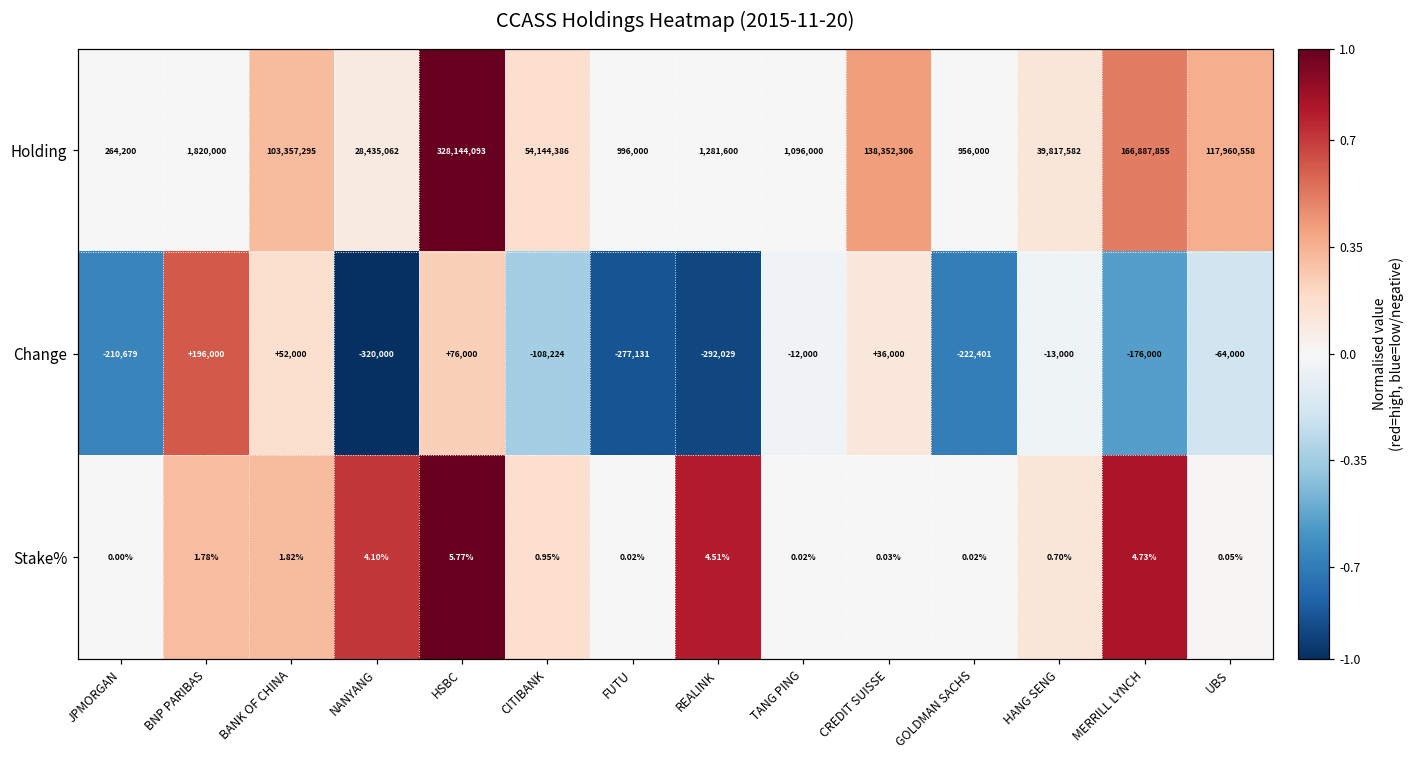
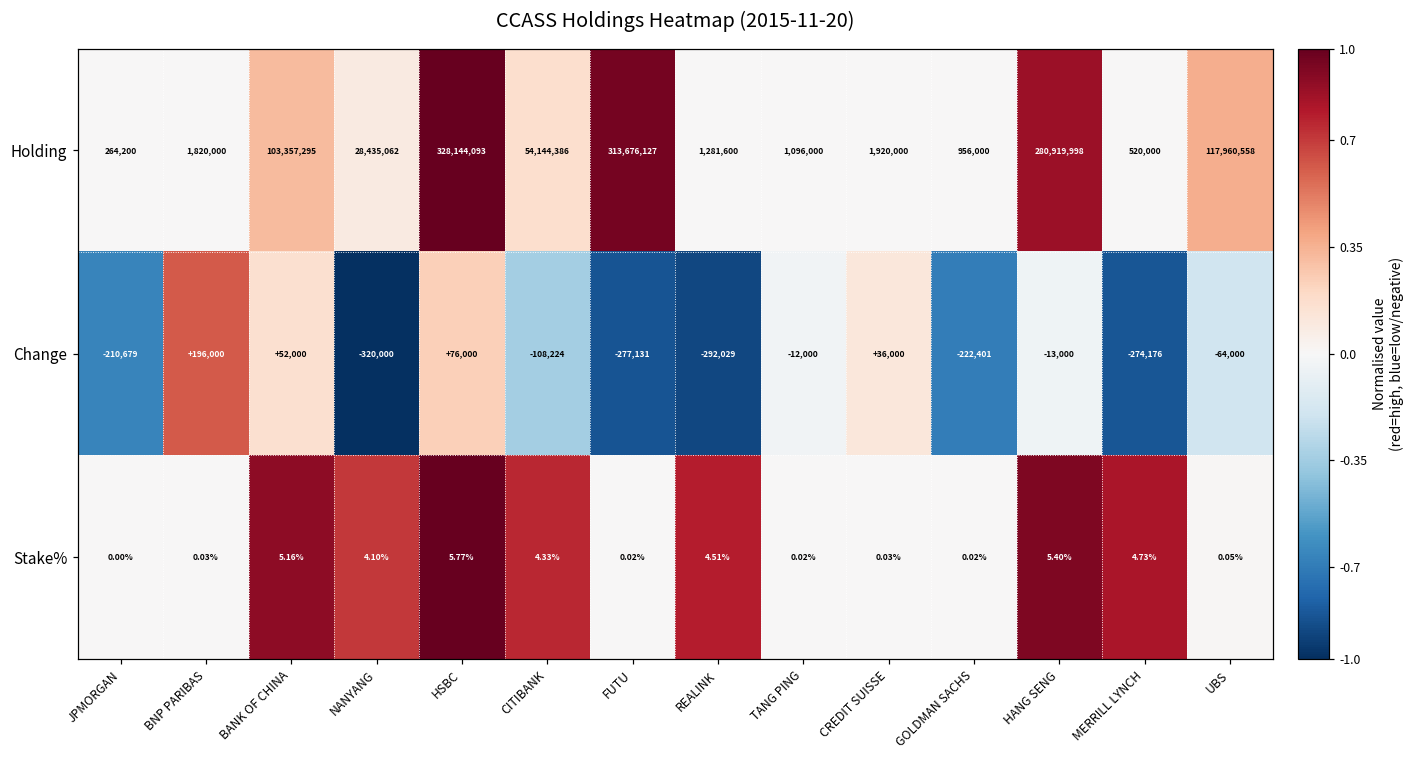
  {
    "Holding": {
      "JPMORGAN": "264,200",
      "BNP PARIBAS": "1,820,000",
      "BANK OF CHINA": "103,357,295",
      "NANYANG": "28,435,062",
      "HSBC": "328,144,093",
      "CITIBANK": "54,144,386",
-     "FUTU": "996,000",
+     "FUTU": "313,676,127",
      "REALINK": "1,281,600",
      "TANG PING": "1,096,000",
-     "CREDIT SUISSE": "138,352,306",
+     "CREDIT SUISSE": "1,920,000",
      "GOLDMAN SACHS": "956,000",
-     "HANG SENG": "39,817,582",
-     "MERRILL LYNCH": "166,887,855",
+     "HANG SENG": "280,919,998",
+     "MERRILL LYNCH": "520,000",
      "UBS": "117,960,558"
    },
    "Change": {
      "JPMORGAN": "-210,679",
      "BNP PARIBAS": "+196,000",
      "BANK OF CHINA": "+52,000",
      "NANYANG": "-320,000",
      "HSBC": "+76,000",
      "CITIBANK": "-108,224",
      "FUTU": "-277,131",
      "REALINK": "-292,029",
      "TANG PING": "-12,000",
      "CREDIT SUISSE": "+36,000",
      "GOLDMAN SACHS": "-222,401",
      "HANG SENG": "-13,000",
-     "MERRILL LYNCH": "-176,000",
+     "MERRILL LYNCH": "-274,176",
      "UBS": "-64,000"
    },
    "Stake%": {
      "JPMORGAN": "0.00%",
-     "BNP PARIBAS": "1.78%",
-     "BANK OF CHINA": "1.82%",
+     "BNP PARIBAS": "0.03%",
+     "BANK OF CHINA": "5.16%",
      "NANYANG": "4.10%",
      "HSBC": "5.77%",
-     "CITIBANK": "0.95%",
+     "CITIBANK": "4.33%",
      "FUTU": "0.02%",
      "REALINK": "4.51%",
      "TANG PING": "0.02%",
      "CREDIT SUISSE": "0.03%",
      "GOLDMAN SACHS": "0.02%",
-     "HANG SENG": "0.70%",
+     "HANG SENG": "5.40%",
      "MERRILL LYNCH": "4.73%",
      "UBS": "0.05%"
    }
  }
